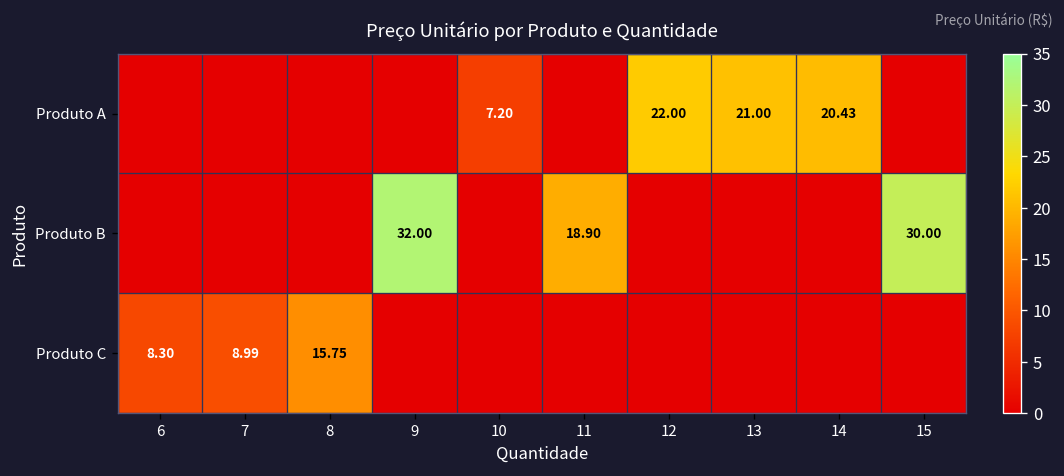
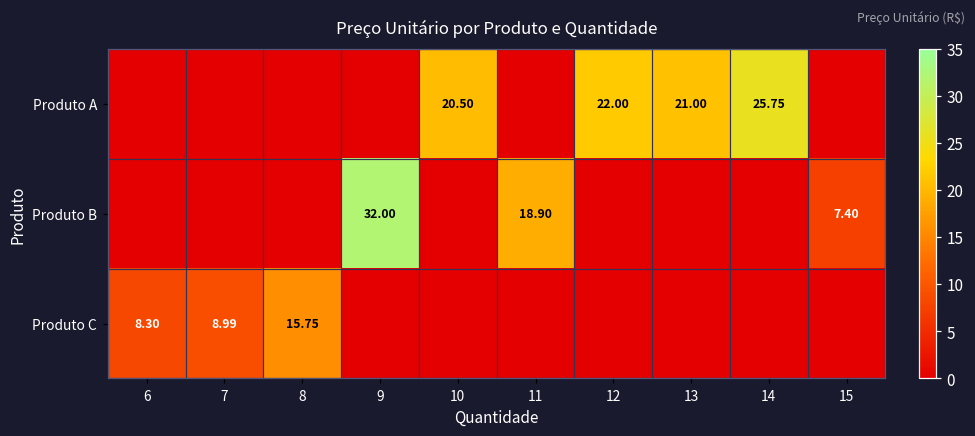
  {
    "Produto A": {
-     "10": 7.20,
+     "10": 20.50,
      "12": 22.00,
      "13": 21.00,
-     "14": 20.43
+     "14": 25.75
    },
    "Produto B": {
      "9": 32.00,
      "11": 18.90,
-     "15": 30.00
+     "15": 7.40
    },
    "Produto C": {
      "6": 8.30,
      "7": 8.99,
      "8": 15.75
    }
  }
